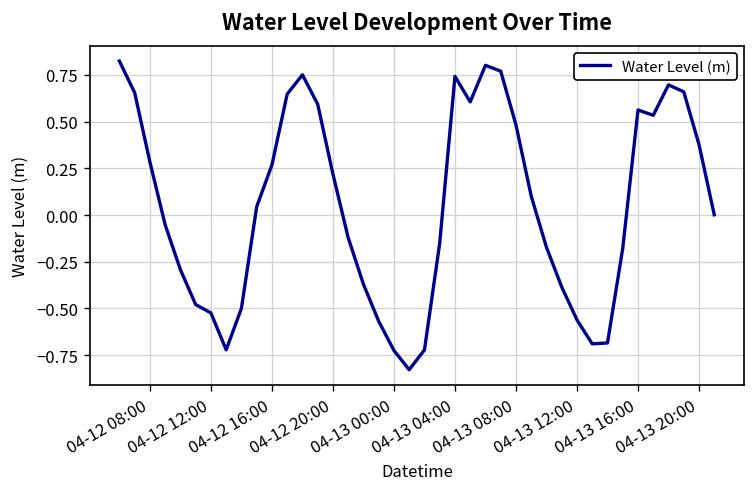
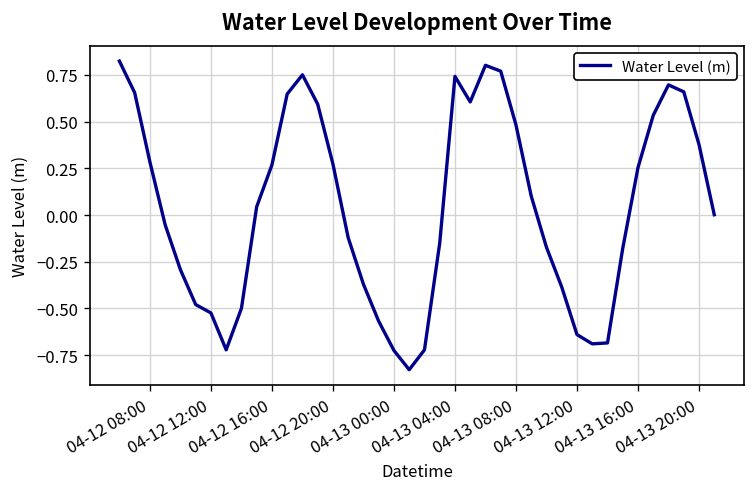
  {
    "04-12 08:00": 0.28,
    "04-12 12:00": -0.52,
    "04-12 16:00": 0.27,
-   "04-12 20:00": 0.22,
+   "04-12 20:00": 0.27,
    "04-13 00:00": -0.72,
    "04-13 04:00": 0.74,
    "04-13 08:00": 0.48,
-   "04-13 12:00": -0.56,
-   "04-13 16:00": 0.56,
+   "04-13 12:00": -0.64,
+   "04-13 16:00": 0.25,
    "04-13 20:00": 0.38
  }
